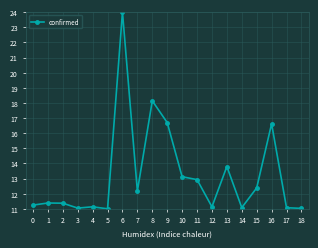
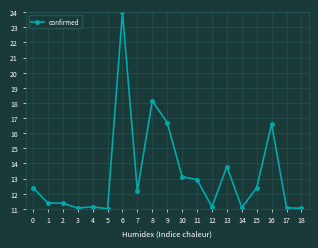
  {
-   "0": 11.2,
+   "0": 12.4,
    "1": 11.4,
    "2": 11.4,
    "3": 11.0,
    "4": 11.1,
    "5": 11.0,
    "6": 24.0,
    "7": 12.2,
    "8": 18.1,
    "9": 16.7,
    "10": 13.1,
    "11": 12.9,
    "12": 11.1,
    "13": 13.8,
    "14": 11.1,
    "15": 12.4,
    "16": 16.6,
    "17": 11.1,
    "18": 11.0
  }
